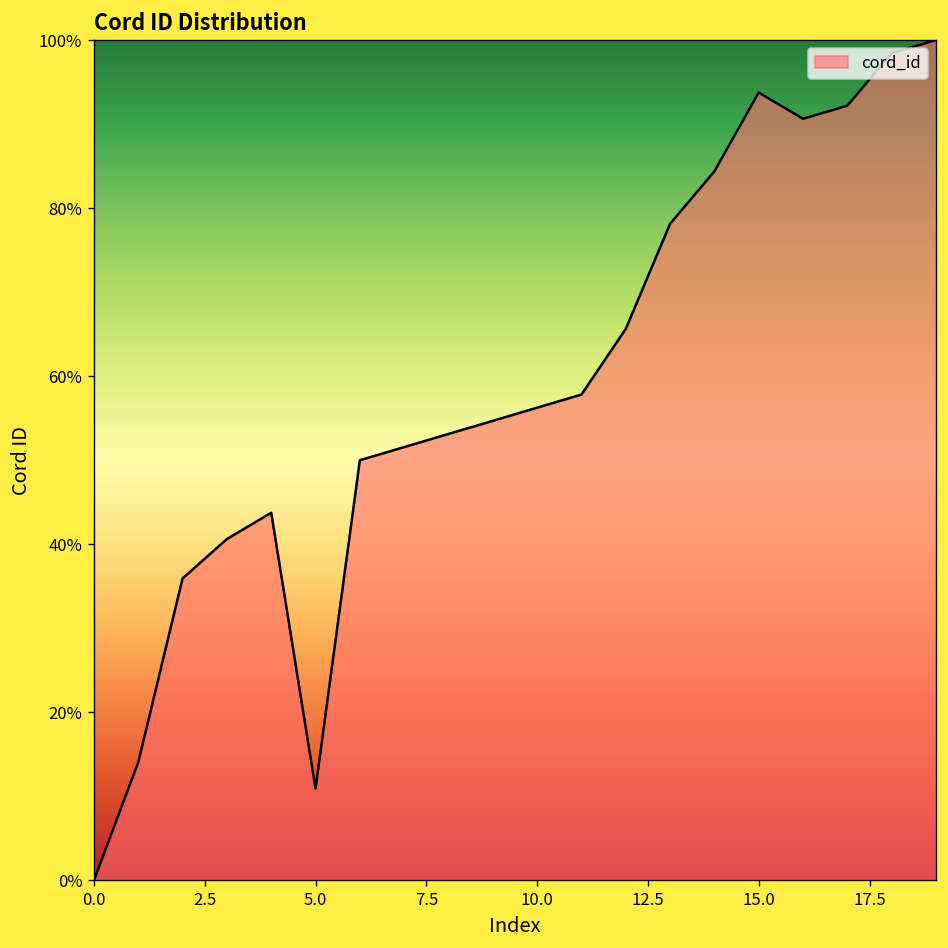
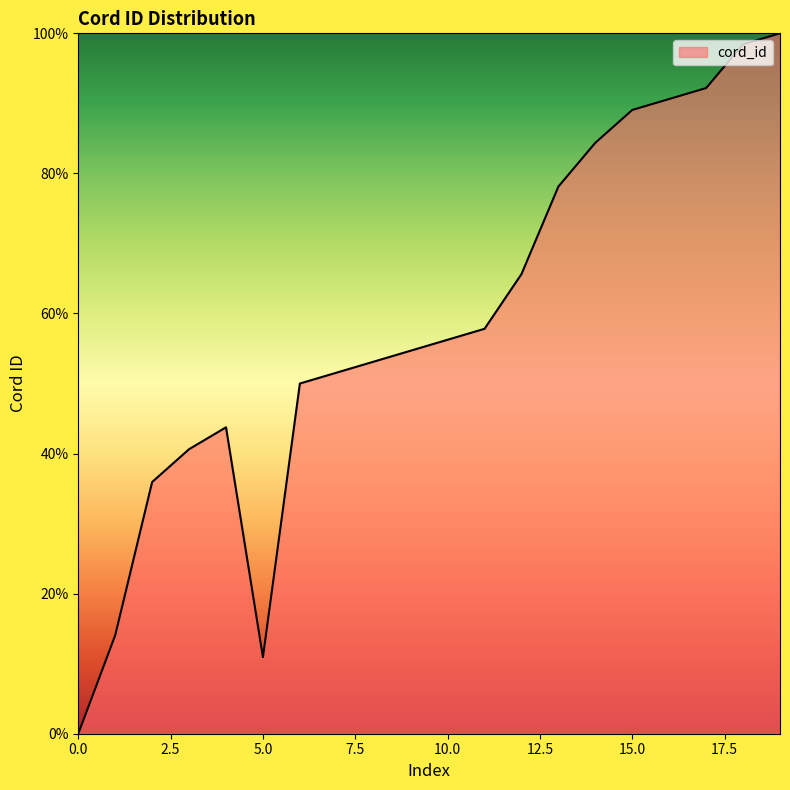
  {
    "0.0": "0%",
    "5.0": "11%",
    "10.0": "56%",
-   "15.0": "94%"
+   "15.0": "89%"
  }
